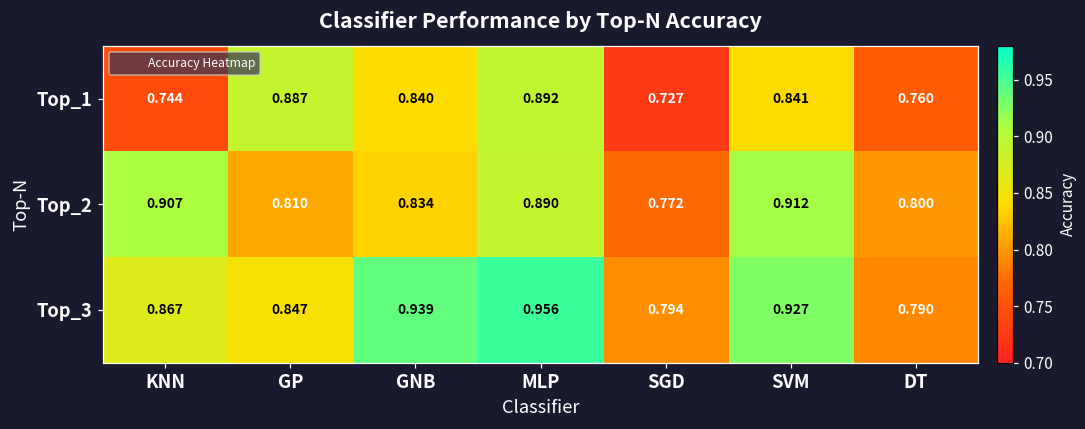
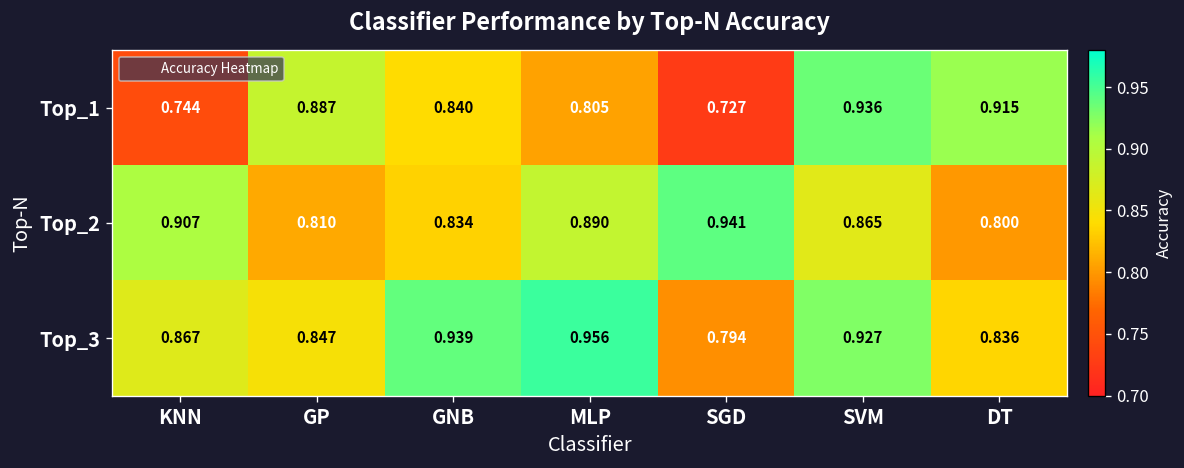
  {
    "Top_1": {
      "KNN": 0.744,
      "GP": 0.887,
      "GNB": 0.840,
-     "MLP": 0.892,
+     "MLP": 0.805,
      "SGD": 0.727,
-     "SVM": 0.841,
-     "DT": 0.760
+     "SVM": 0.936,
+     "DT": 0.915
    },
    "Top_2": {
      "KNN": 0.907,
      "GP": 0.810,
      "GNB": 0.834,
      "MLP": 0.890,
-     "SGD": 0.772,
-     "SVM": 0.912,
+     "SGD": 0.941,
+     "SVM": 0.865,
      "DT": 0.800
    },
    "Top_3": {
      "KNN": 0.867,
      "GP": 0.847,
      "GNB": 0.939,
      "MLP": 0.956,
      "SGD": 0.794,
      "SVM": 0.927,
-     "DT": 0.790
+     "DT": 0.836
    }
  }
